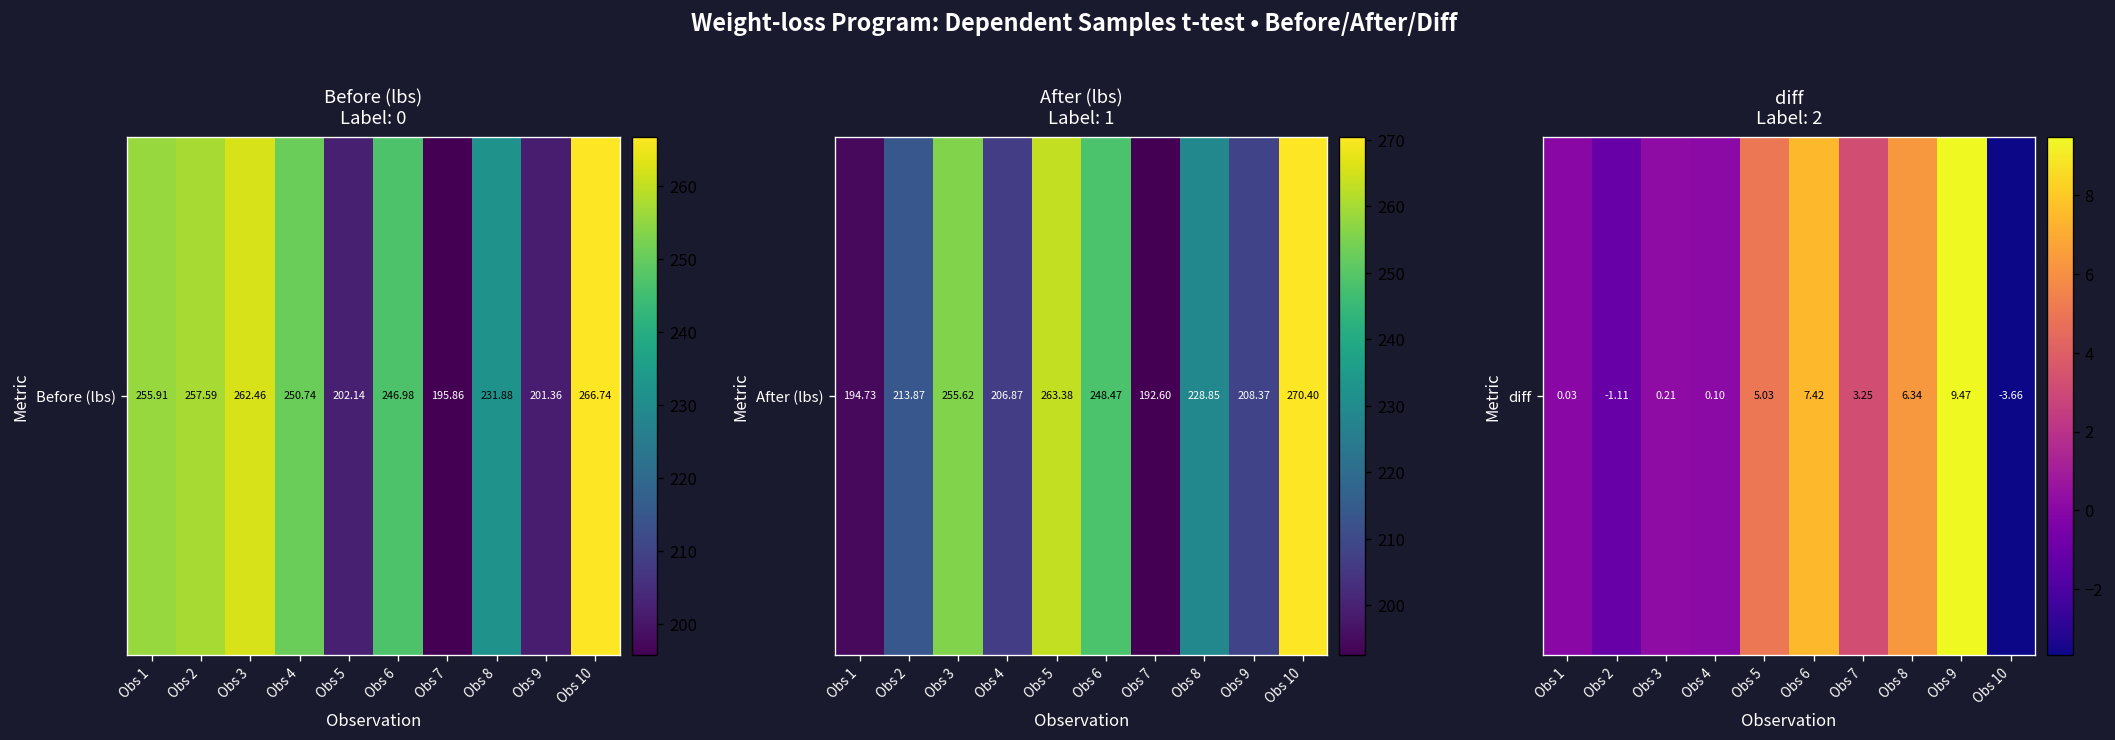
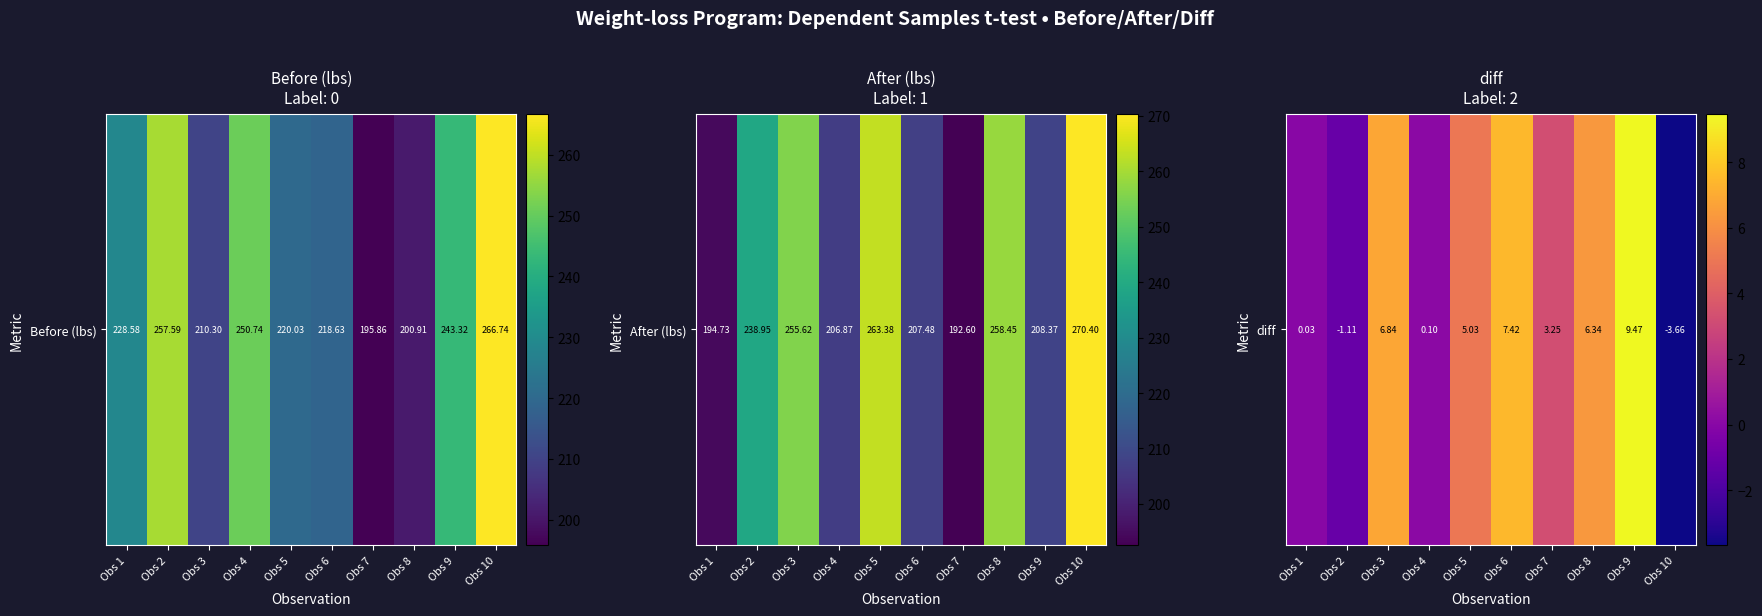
  {
    "Before (lbs) Label: 0": {
      "Before (lbs)": {
-       "Obs 1": 255.91,
+       "Obs 1": 228.58,
        "Obs 2": 257.59,
-       "Obs 3": 262.46,
+       "Obs 3": 210.30,
        "Obs 4": 250.74,
-       "Obs 5": 202.14,
-       "Obs 6": 246.98,
+       "Obs 5": 220.03,
+       "Obs 6": 218.63,
        "Obs 7": 195.86,
-       "Obs 8": 231.88,
-       "Obs 9": 201.36,
+       "Obs 8": 200.91,
+       "Obs 9": 243.32,
        "Obs 10": 266.74
      }
    },
    "After (lbs) Label: 1": {
      "After (lbs)": {
        "Obs 1": 194.73,
-       "Obs 2": 213.87,
+       "Obs 2": 238.95,
        "Obs 3": 255.62,
        "Obs 4": 206.87,
        "Obs 5": 263.38,
-       "Obs 6": 248.47,
+       "Obs 6": 207.48,
        "Obs 7": 192.60,
-       "Obs 8": 228.85,
+       "Obs 8": 258.45,
        "Obs 9": 208.37,
        "Obs 10": 270.40
      }
    },
    "diff Label: 2": {
      "diff": {
        "Obs 1": 0.03,
        "Obs 2": -1.11,
-       "Obs 3": 0.21,
+       "Obs 3": 6.84,
        "Obs 4": 0.10,
        "Obs 5": 5.03,
        "Obs 6": 7.42,
        "Obs 7": 3.25,
        "Obs 8": 6.34,
        "Obs 9": 9.47,
        "Obs 10": -3.66
      }
    }
  }
